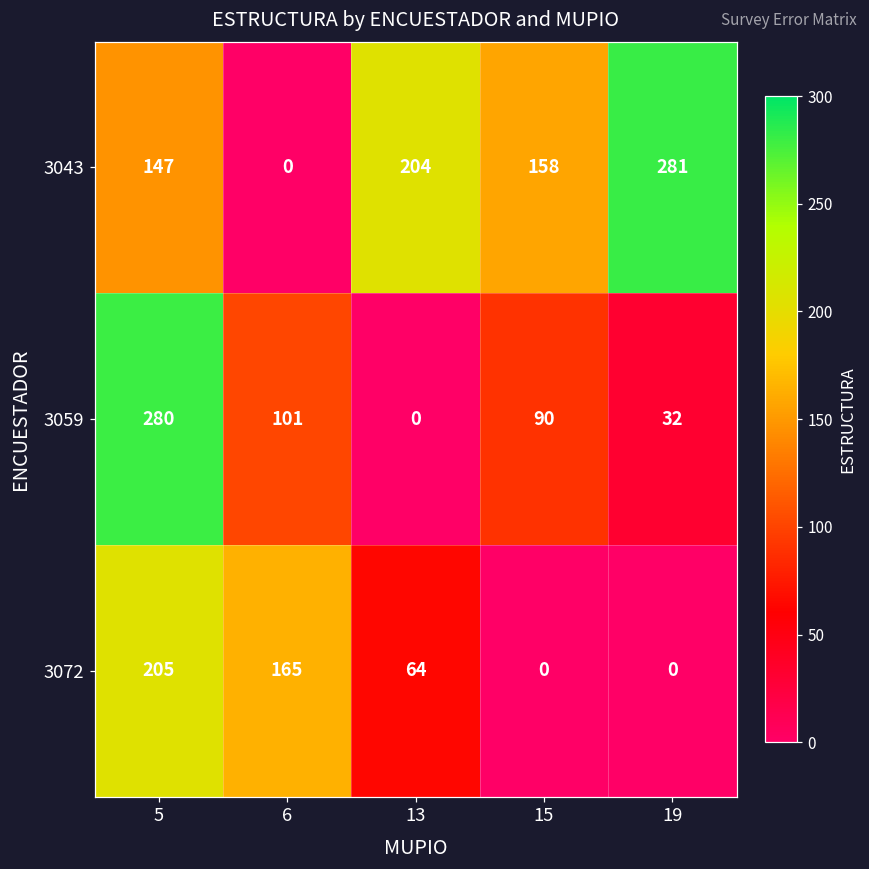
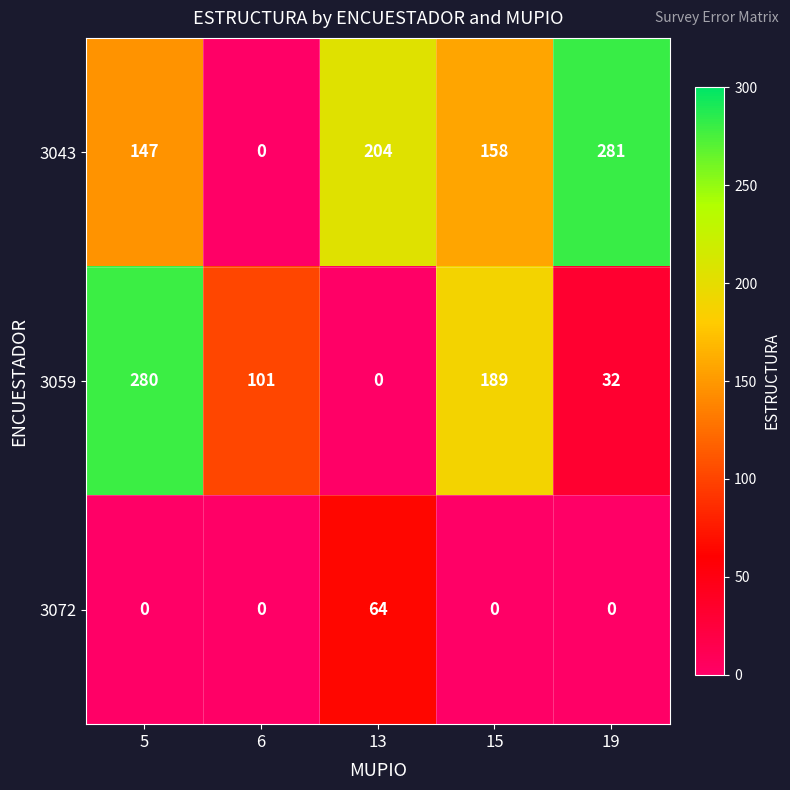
  {
    "3043": {
      "5": 147,
      "6": 0,
      "13": 204,
      "15": 158,
      "19": 281
    },
    "3059": {
      "5": 280,
      "6": 101,
      "13": 0,
-     "15": 90,
+     "15": 189,
      "19": 32
    },
    "3072": {
-     "5": 205,
-     "6": 165,
+     "5": 0,
+     "6": 0,
      "13": 64,
      "15": 0,
      "19": 0
    }
  }
